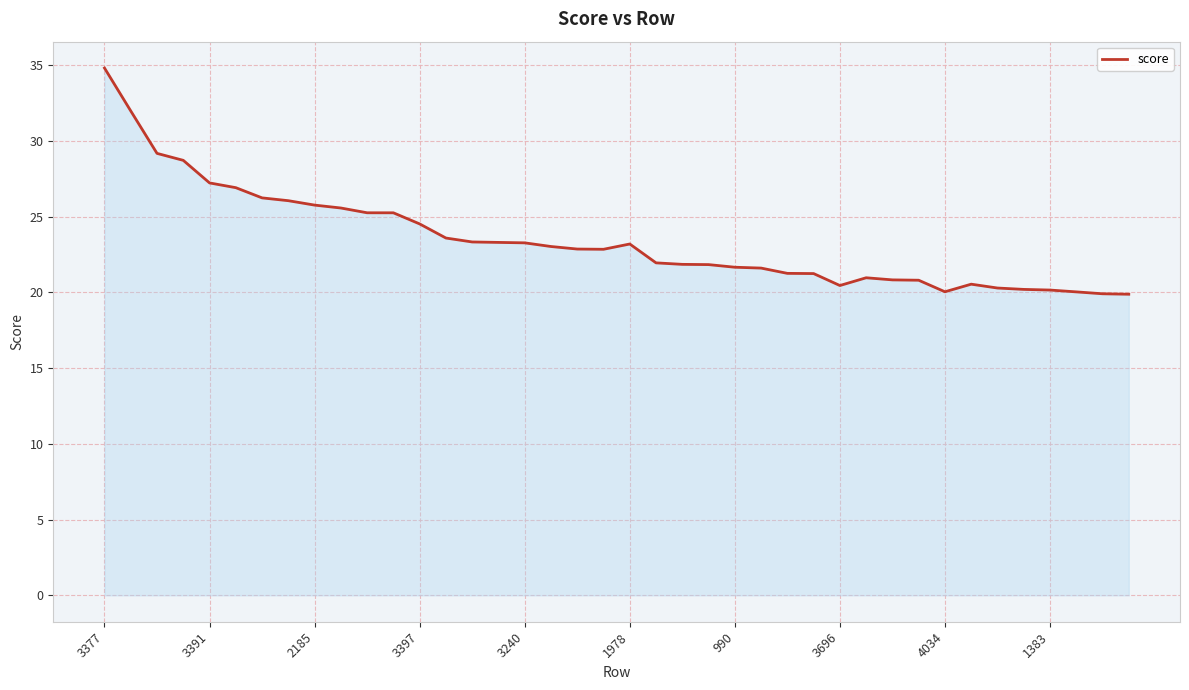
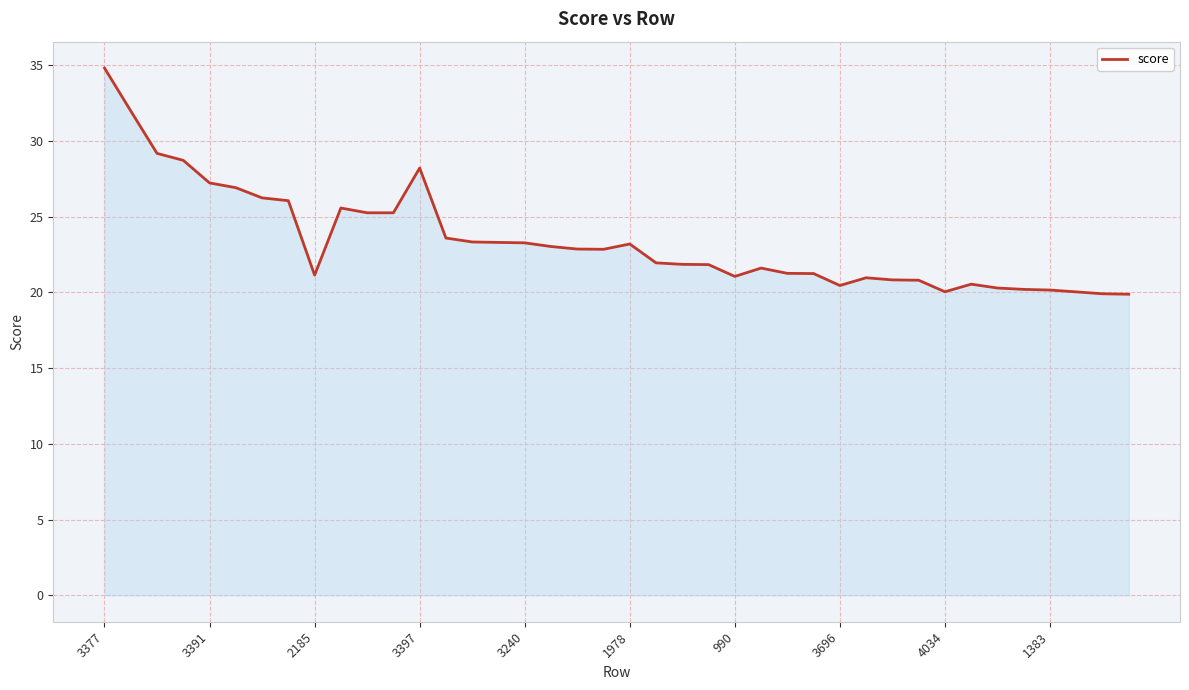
  {
    "3377": 34.8,
    "3391": 27.2,
-   "2185": 25.8,
-   "3397": 24.5,
+   "2185": 21.1,
+   "3397": 28.2,
    "3240": 23.3,
    "1978": 23.2,
-   "990": 21.7,
+   "990": 21.0,
    "3696": 20.4,
    "4034": 20.0,
    "1383": 20.1
  }
